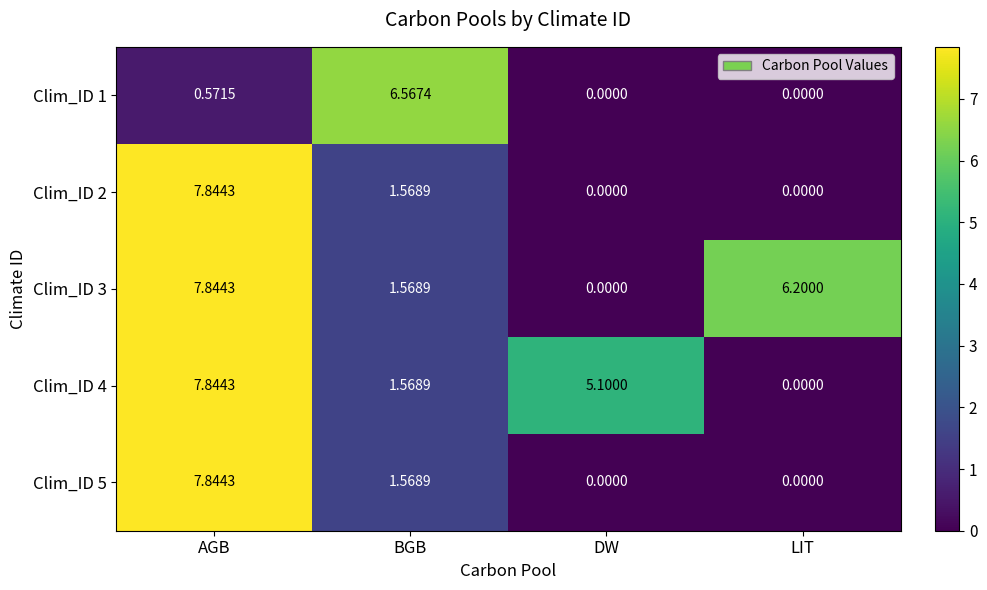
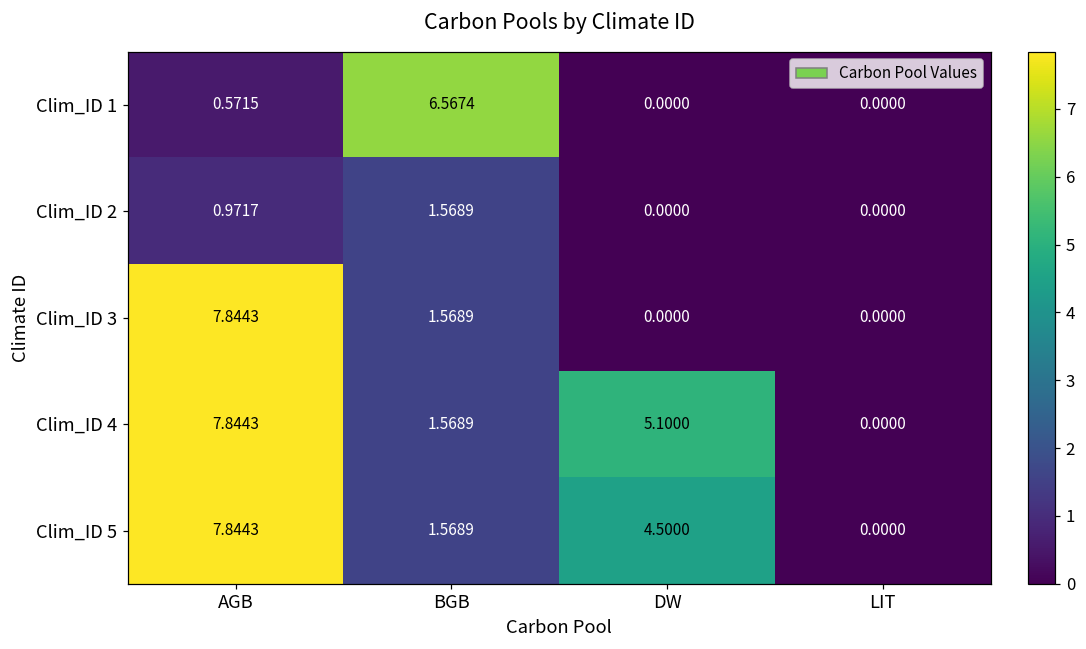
  {
    "Clim_ID 1": {
      "AGB": 0.5715,
      "BGB": 6.5674,
      "DW": 0.0000,
      "LIT": 0.0000
    },
    "Clim_ID 2": {
-     "AGB": 7.8443,
+     "AGB": 0.9717,
      "BGB": 1.5689,
      "DW": 0.0000,
      "LIT": 0.0000
    },
    "Clim_ID 3": {
      "AGB": 7.8443,
      "BGB": 1.5689,
      "DW": 0.0000,
-     "LIT": 6.2000
+     "LIT": 0.0000
    },
    "Clim_ID 4": {
      "AGB": 7.8443,
      "BGB": 1.5689,
      "DW": 5.1000,
      "LIT": 0.0000
    },
    "Clim_ID 5": {
      "AGB": 7.8443,
      "BGB": 1.5689,
-     "DW": 0.0000,
+     "DW": 4.5000,
      "LIT": 0.0000
    }
  }
